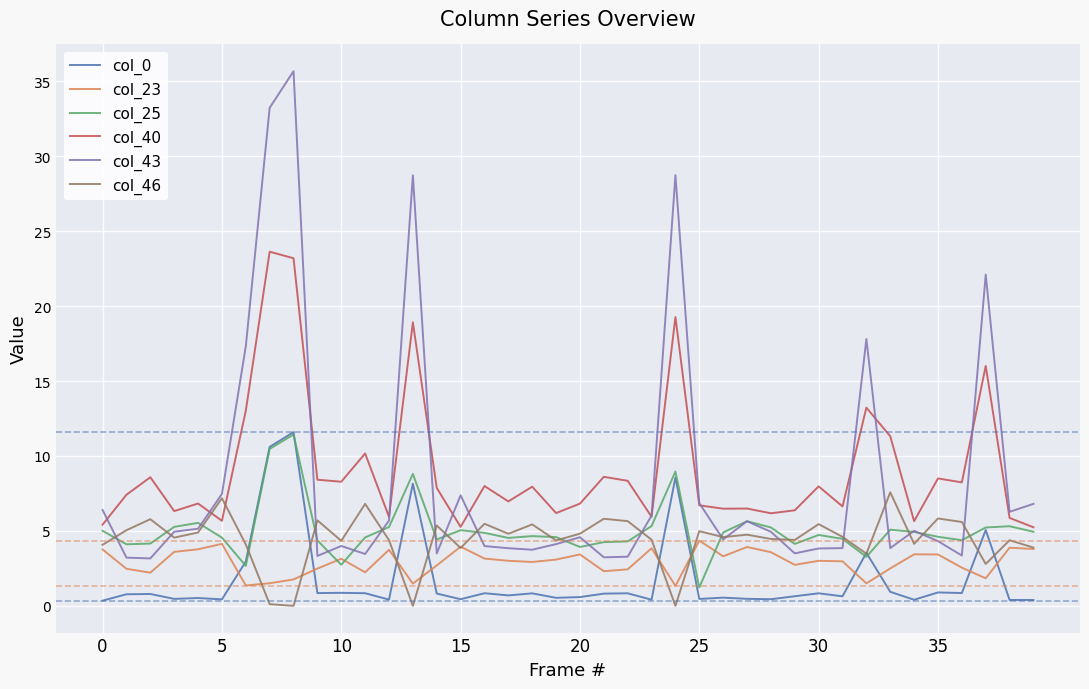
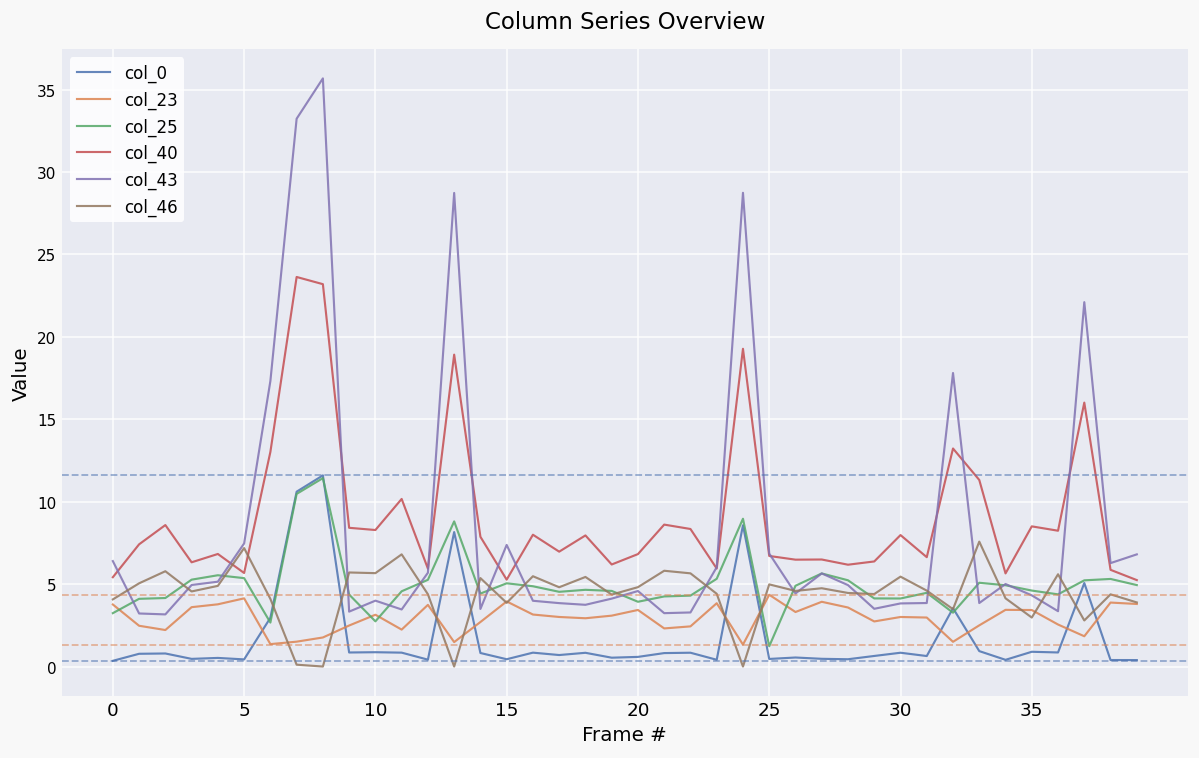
  {
    "col_25": {
-     "0": 5.0,
-     "5": 4.6,
+     "0": 3.2,
+     "5": 5.4,
      "10": 2.7,
      "15": 5.0,
      "20": 3.9,
      "25": 1.2,
-     "30": 4.7,
+     "30": 4.1,
      "35": 4.6
    },
    "col_46": {
      "0": 4.1,
      "5": 7.2,
-     "10": 4.3,
+     "10": 5.7,
      "20": 4.8,
      "25": 5.0,
      "30": 5.5,
-     "35": 5.8
+     "35": 3.0
    }
  }
